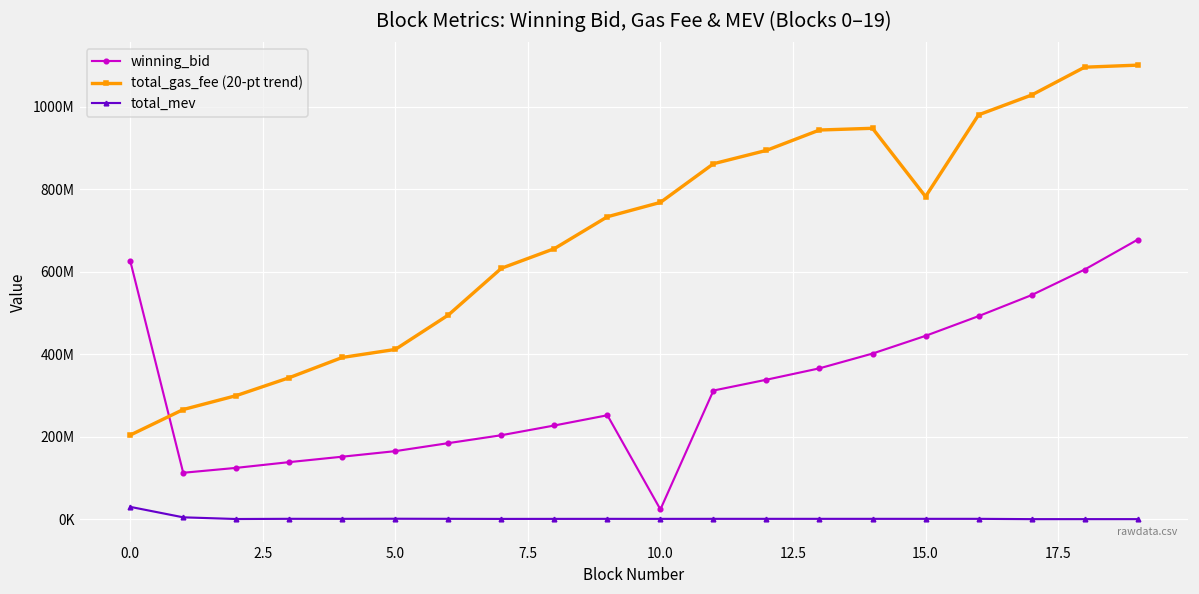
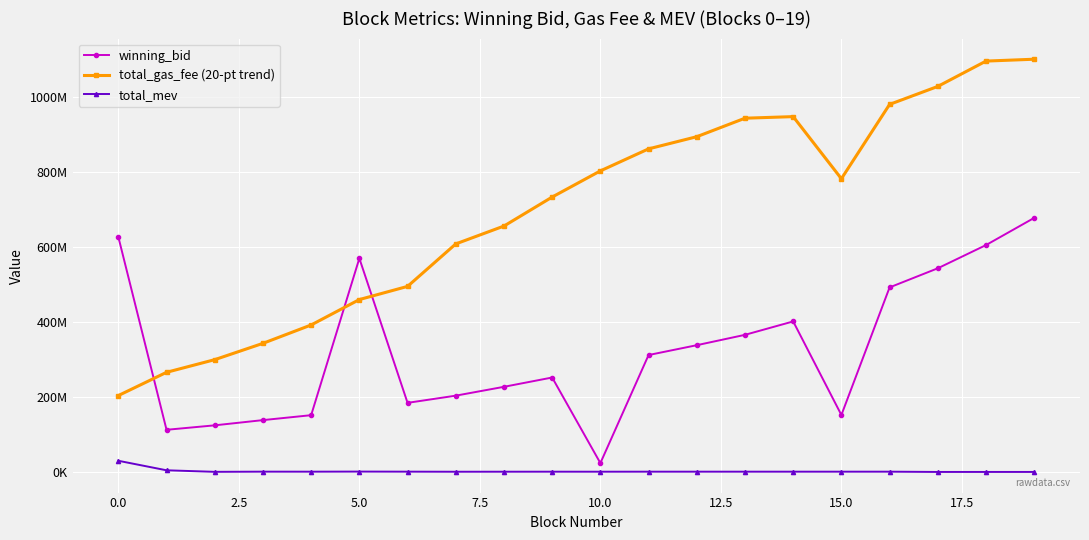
  {
    "winning_bid": {
      "0.0": 630000000,
-     "5.0": 170000000,
+     "5.0": 570000000,
      "10.0": 20000000,
-     "15.0": 440000000
+     "15.0": 150000000
    },
    "total_gas_fee (20-pt trend)": {
      "0.0": 200000000,
-     "5.0": 410000000,
-     "10.0": 770000000,
+     "5.0": 460000000,
+     "10.0": 800000000,
      "15.0": 780000000
    },
    "total_mev": {
      "0.0": 30000000,
      "5.0": 0,
      "10.0": 0,
      "15.0": 0
    }
  }
